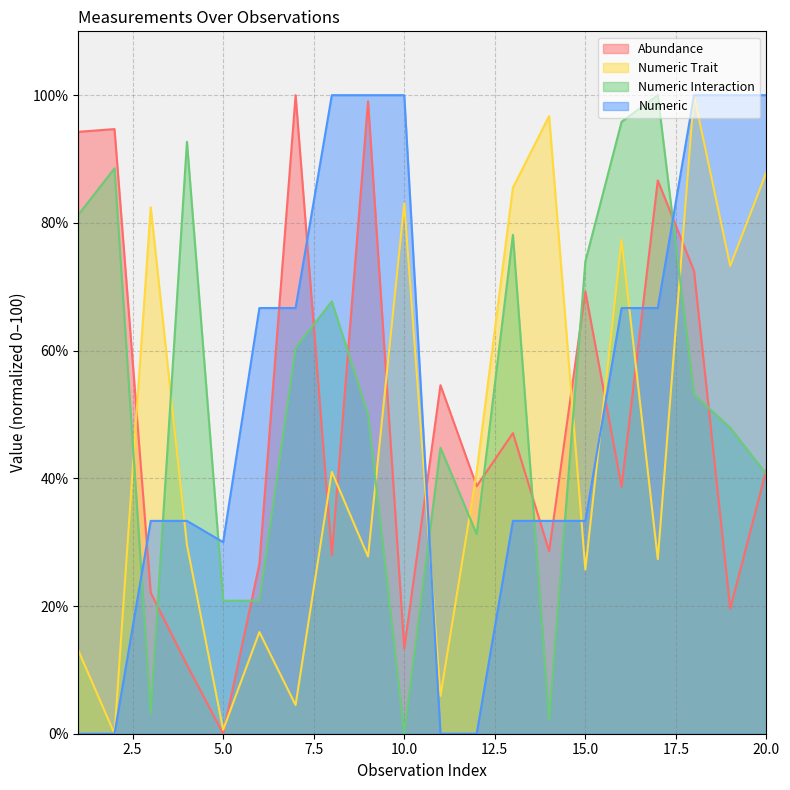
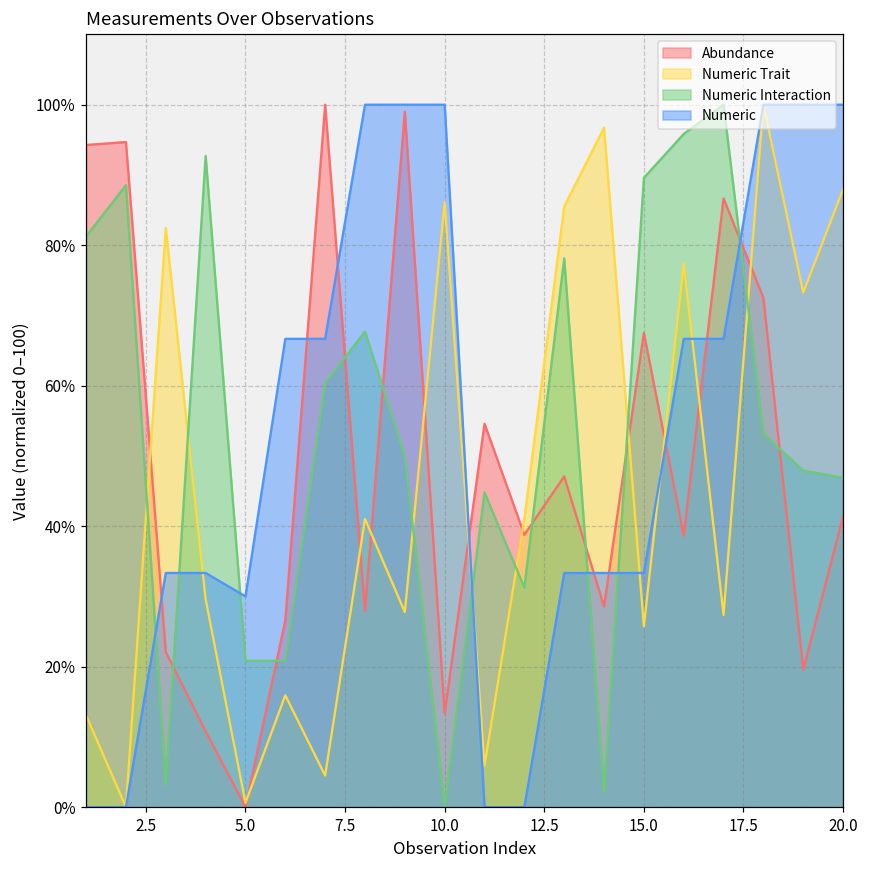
  {
    "Abundance": {
      "5.0": "0%",
      "10.0": "13%",
-     "15.0": "69%",
+     "15.0": "68%",
      "20.0": "41%"
    },
    "Numeric Trait": {
      "5.0": "1%",
-     "10.0": "83%",
+     "10.0": "86%",
      "15.0": "26%",
      "20.0": "88%"
    },
    "Numeric Interaction": {
      "5.0": "21%",
      "10.0": "0%",
-     "15.0": "74%",
-     "20.0": "41%"
+     "15.0": "90%",
+     "20.0": "47%"
    },
    "Numeric": {
      "5.0": "30%",
      "10.0": "100%",
      "15.0": "33%",
      "20.0": "100%"
    }
  }
